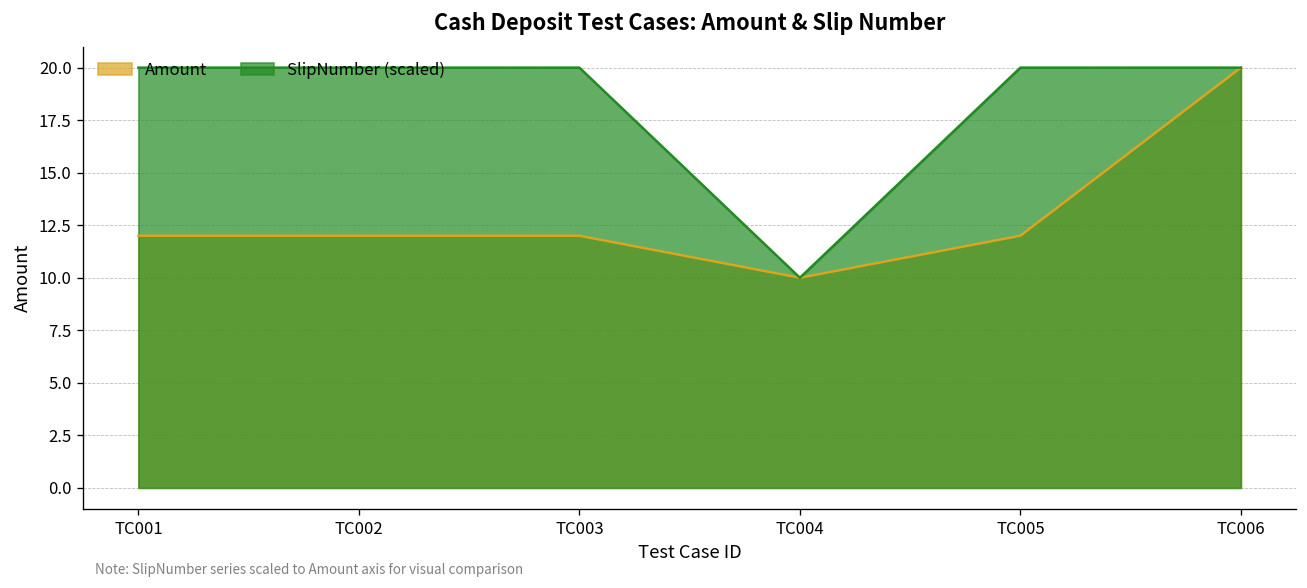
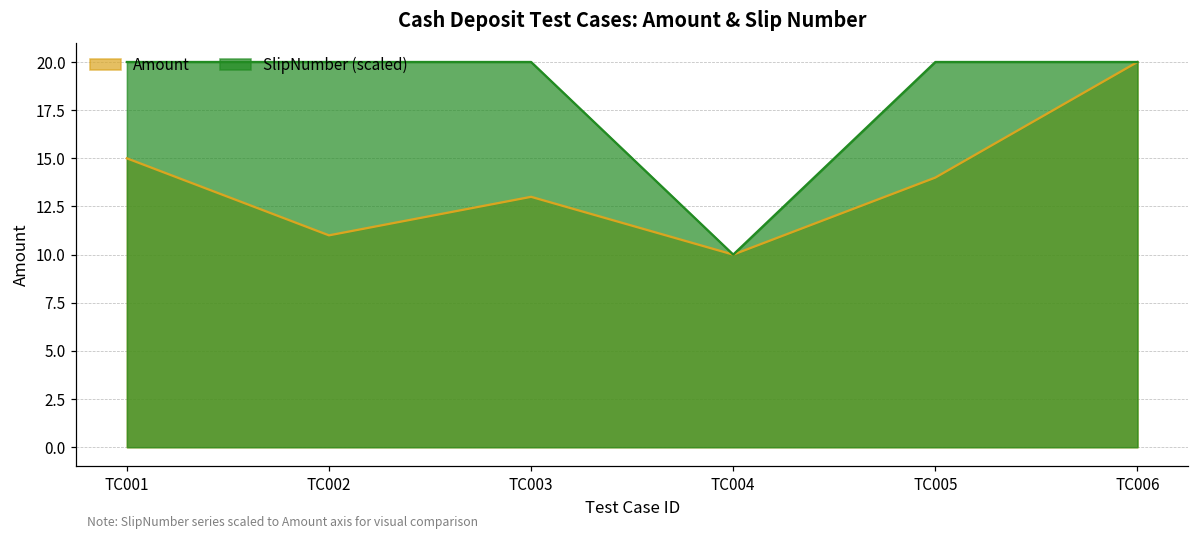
  {
    "Amount": {
-     "TC001": 12,
-     "TC002": 12,
-     "TC003": 12,
-     "TC005": 12
+     "TC001": 15,
+     "TC002": 11,
+     "TC003": 13,
+     "TC005": 14
    },
    "SlipNumber (scaled)": {
      "TC001": 20,
      "TC002": 20,
      "TC003": 20,
      "TC005": 20
    }
  }
